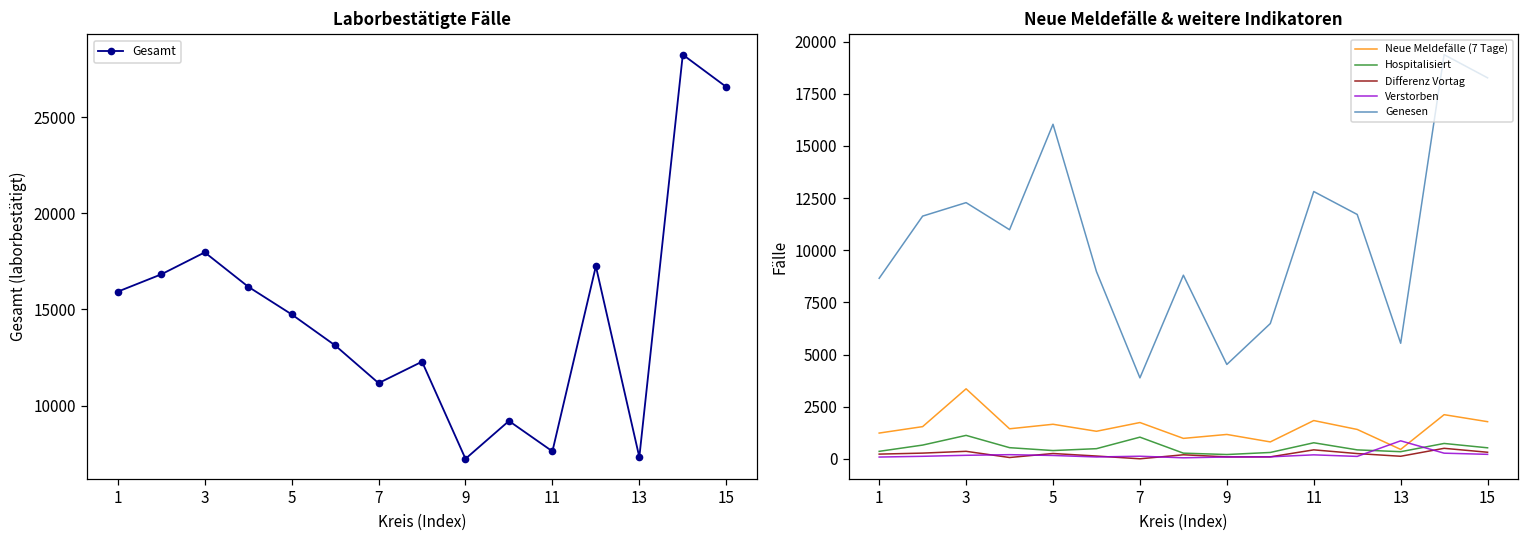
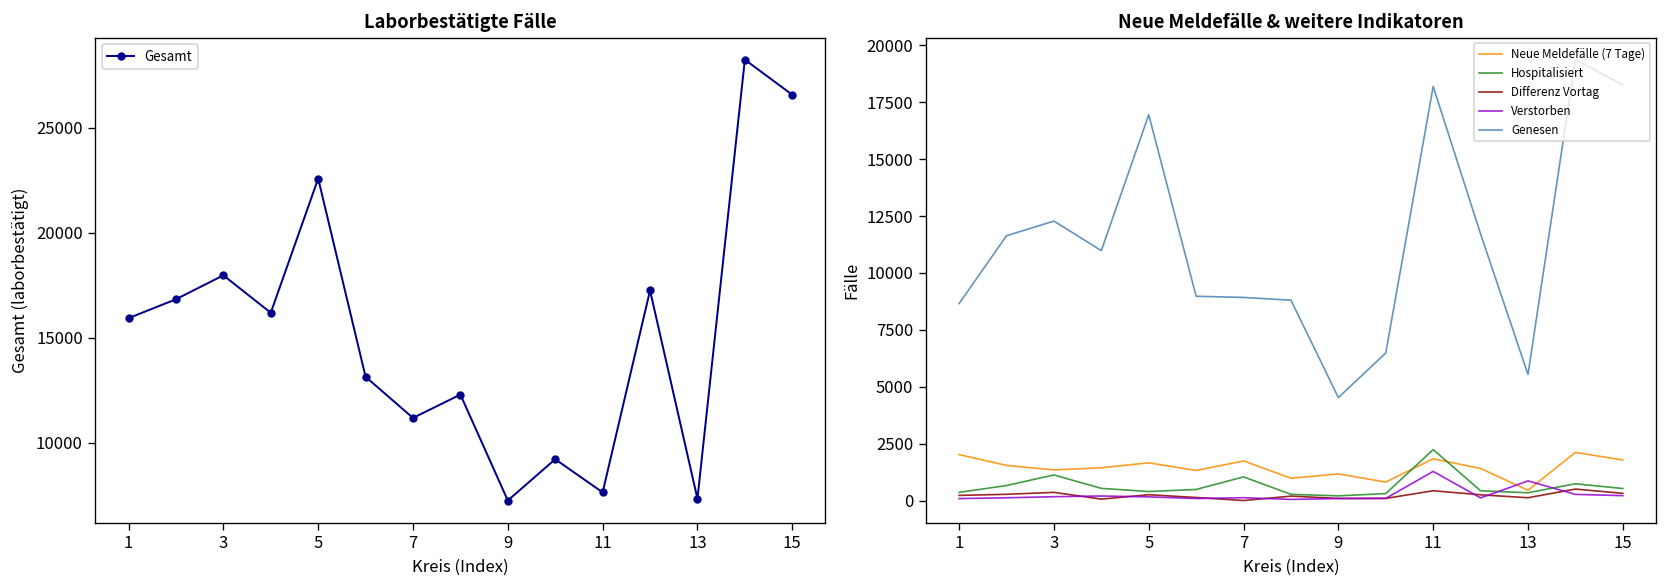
  {
    "Laborbestätigte Fälle": {
      "1": 15900,
      "3": 18000,
-     "5": 14700,
+     "5": 22600,
      "7": 11200,
      "9": 7200,
      "11": 7600,
      "13": 7300,
      "15": 26600
    },
    "Neue Meldefälle & weitere Indikatoren": {
      "Neue Meldefälle (7 Tage)": {
-       "1": 1200,
-       "3": 3400,
+       "1": 2000,
+       "3": 1300,
        "5": 1700,
        "7": 1700,
        "9": 1200,
        "11": 1800,
        "15": 1800
      },
      "Hospitalisiert": {
        "3": 1100,
        "5": 400,
        "7": 1000,
-       "11": 800,
+       "11": 2200,
        "15": 500
      },
      "Differenz Vortag": {
        "3": 400,
        "11": 400,
        "13": 100
      },
      "Verstorben": {
        "1": 100,
        "3": 200,
-       "11": 200,
+       "11": 1300,
        "13": 900
      },
      "Genesen": {
        "1": 8700,
        "3": 12300,
-       "5": 16000,
-       "7": 3900,
+       "5": 17000,
+       "7": 8900,
        "9": 4500,
-       "11": 12800,
+       "11": 18200,
        "13": 5500
      }
    }
  }
